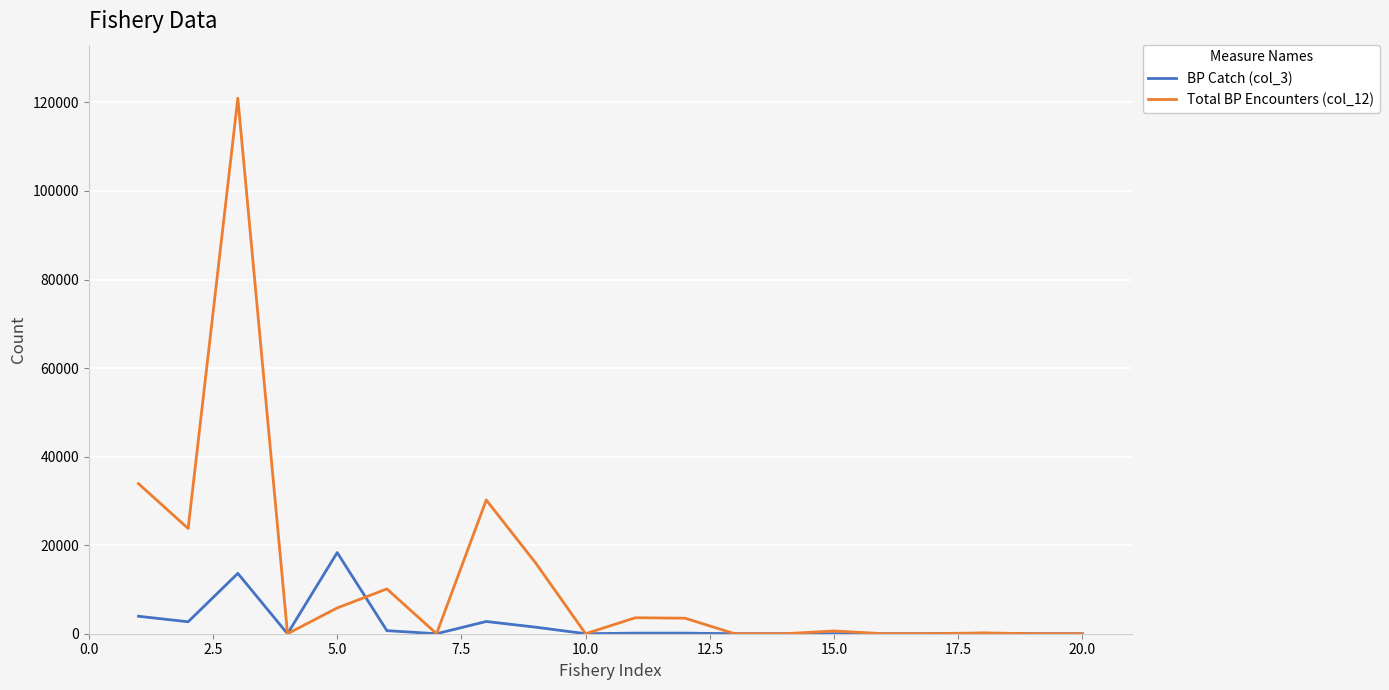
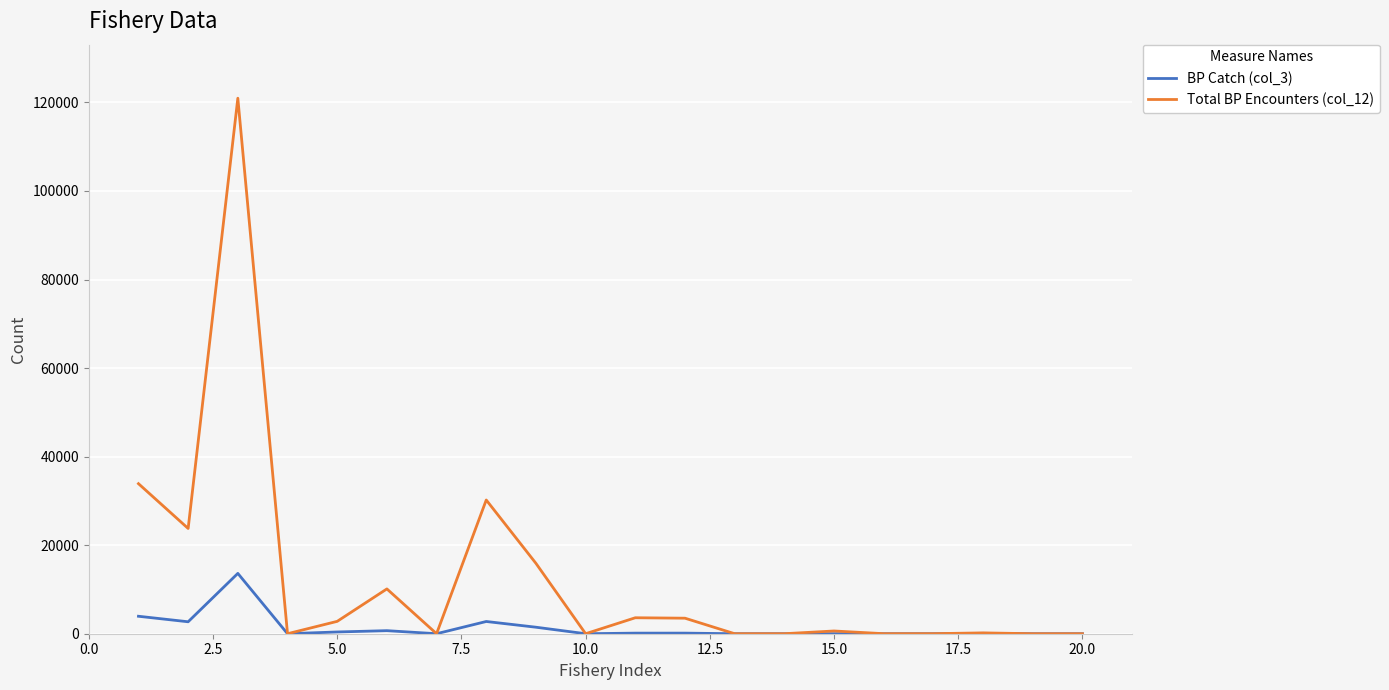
  {
    "BP Catch (col_3)": {
-     "5.0": 18000,
+     "5.0": 0,
      "15.0": 0
    },
    "Total BP Encounters (col_12)": {
-     "5.0": 6000,
+     "5.0": 3000,
      "15.0": 1000
    }
  }
